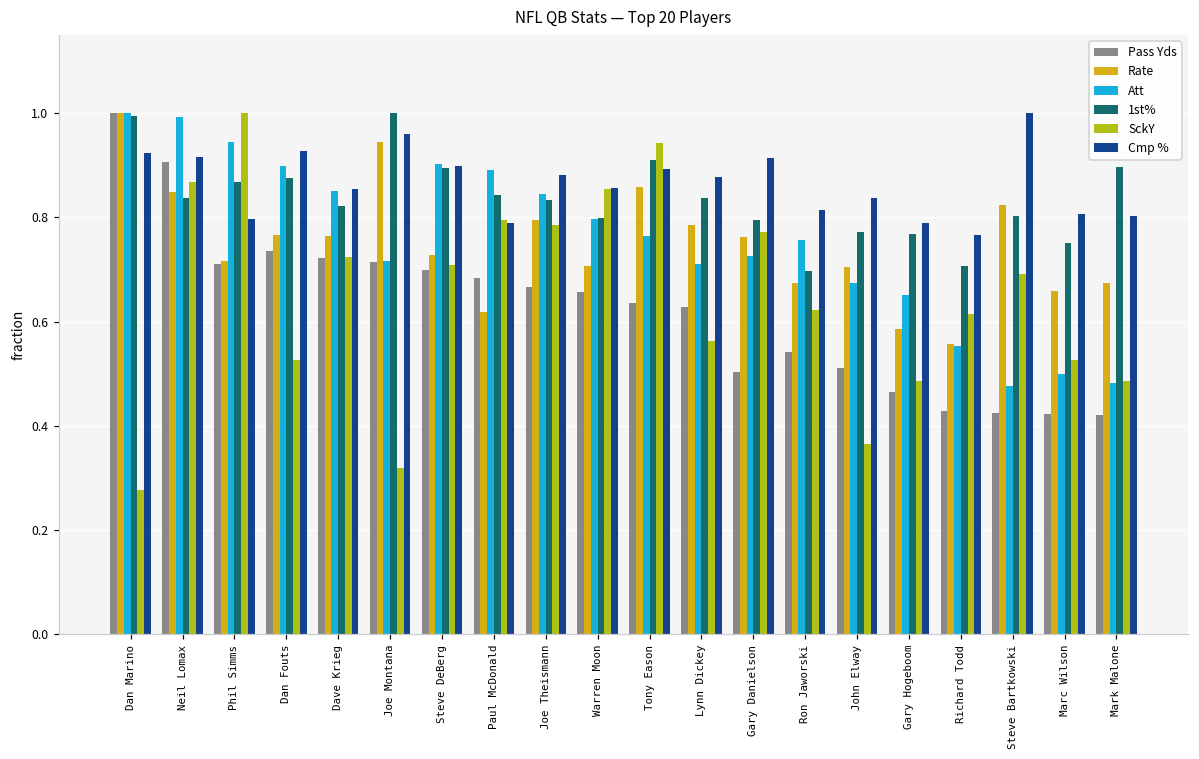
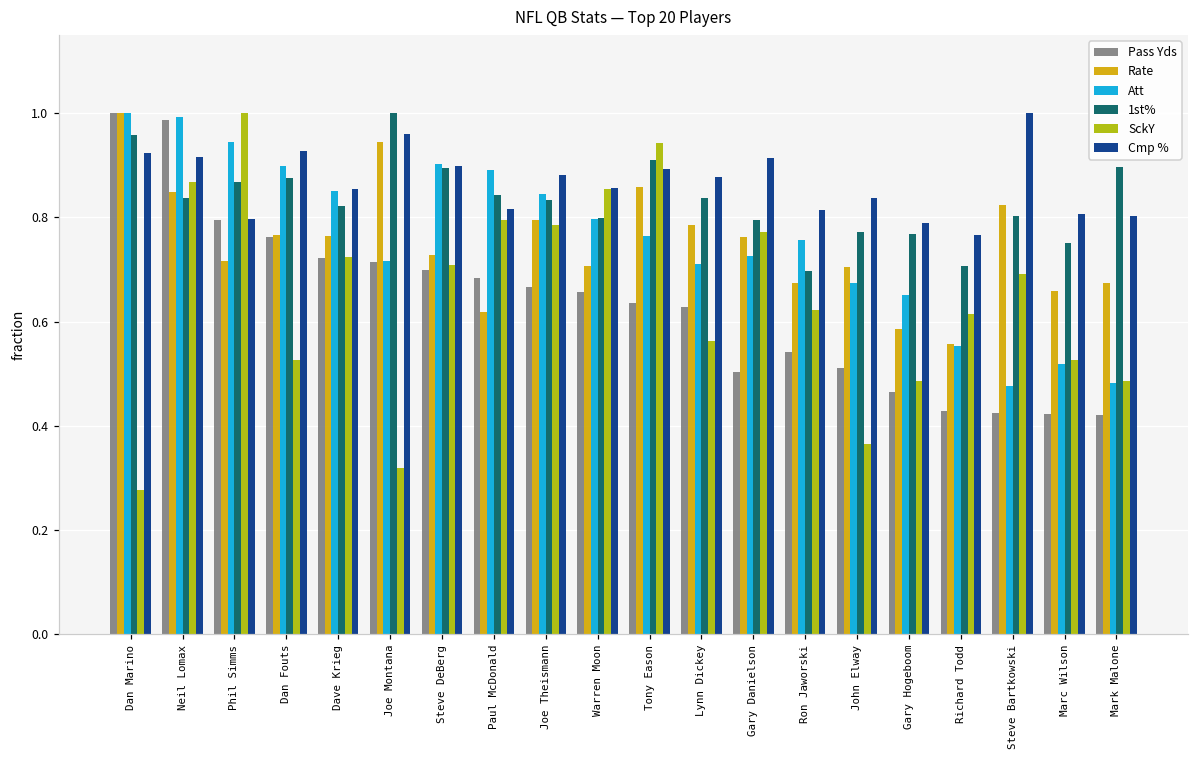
  {
    "Pass Yds": {
      "Dan Marino": 1.00,
-     "Neil Lomax": 0.91,
-     "Phil Simms": 0.71,
-     "Dan Fouts": 0.74,
+     "Neil Lomax": 0.99,
+     "Phil Simms": 0.80,
+     "Dan Fouts": 0.76,
      "Dave Krieg": 0.72,
      "Joe Montana": 0.71,
      "Steve DeBerg": 0.70,
      "Paul McDonald": 0.68,
      "Joe Theismann": 0.67,
      "Warren Moon": 0.66,
      "Tony Eason": 0.63,
      "Lynn Dickey": 0.63,
      "Gary Danielson": 0.50,
      "Ron Jaworski": 0.54,
      "John Elway": 0.51,
      "Gary Hogeboom": 0.47,
      "Richard Todd": 0.43,
      "Steve Bartkowski": 0.42,
      "Marc Wilson": 0.42,
      "Mark Malone": 0.42
    },
    "Att": {
      "Dan Marino": 1.00,
      "Neil Lomax": 0.99,
      "Phil Simms": 0.95,
      "Dan Fouts": 0.90,
      "Dave Krieg": 0.85,
      "Joe Montana": 0.72,
      "Steve DeBerg": 0.90,
      "Paul McDonald": 0.89,
      "Joe Theismann": 0.85,
      "Warren Moon": 0.80,
      "Tony Eason": 0.76,
      "Lynn Dickey": 0.71,
      "Gary Danielson": 0.73,
      "Ron Jaworski": 0.76,
      "John Elway": 0.67,
      "Gary Hogeboom": 0.65,
      "Richard Todd": 0.55,
      "Steve Bartkowski": 0.48,
-     "Marc Wilson": 0.50,
+     "Marc Wilson": 0.52,
      "Mark Malone": 0.48
    },
    "1st%": {
-     "Dan Marino": 1.00,
+     "Dan Marino": 0.96,
      "Neil Lomax": 0.84,
      "Phil Simms": 0.87,
      "Dan Fouts": 0.88,
      "Dave Krieg": 0.82,
      "Joe Montana": 1.00,
      "Steve DeBerg": 0.89,
      "Paul McDonald": 0.84,
      "Joe Theismann": 0.83,
      "Warren Moon": 0.80,
      "Tony Eason": 0.91,
      "Lynn Dickey": 0.84,
      "Gary Danielson": 0.80,
      "Ron Jaworski": 0.70,
      "John Elway": 0.77,
      "Gary Hogeboom": 0.77,
      "Richard Todd": 0.71,
      "Steve Bartkowski": 0.80,
      "Marc Wilson": 0.75,
      "Mark Malone": 0.90
    },
    "Cmp %": {
      "Dan Marino": 0.92,
      "Neil Lomax": 0.92,
      "Phil Simms": 0.80,
      "Dan Fouts": 0.93,
      "Dave Krieg": 0.85,
      "Joe Montana": 0.96,
      "Steve DeBerg": 0.90,
-     "Paul McDonald": 0.79,
+     "Paul McDonald": 0.82,
      "Joe Theismann": 0.88,
      "Warren Moon": 0.86,
      "Tony Eason": 0.89,
      "Lynn Dickey": 0.88,
      "Gary Danielson": 0.91,
      "Ron Jaworski": 0.81,
      "John Elway": 0.84,
      "Gary Hogeboom": 0.79,
      "Richard Todd": 0.77,
      "Steve Bartkowski": 1.00,
      "Marc Wilson": 0.81,
      "Mark Malone": 0.80
    }
  }
